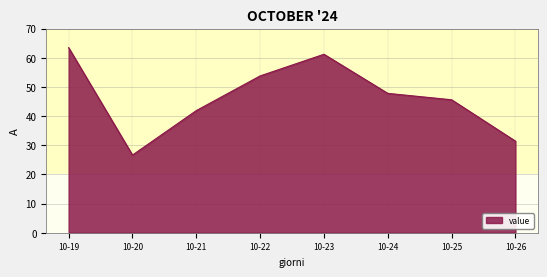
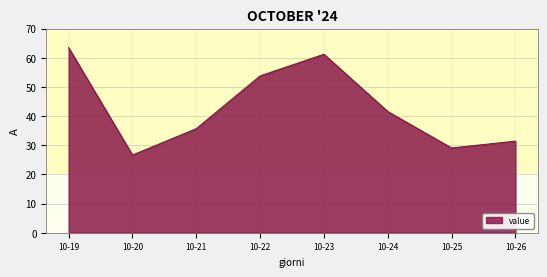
  {
    "10-19": 63,
    "10-20": 27,
-   "10-21": 42,
+   "10-21": 36,
    "10-22": 54,
    "10-23": 61,
-   "10-24": 48,
-   "10-25": 46,
+   "10-24": 42,
+   "10-25": 29,
    "10-26": 31
  }
